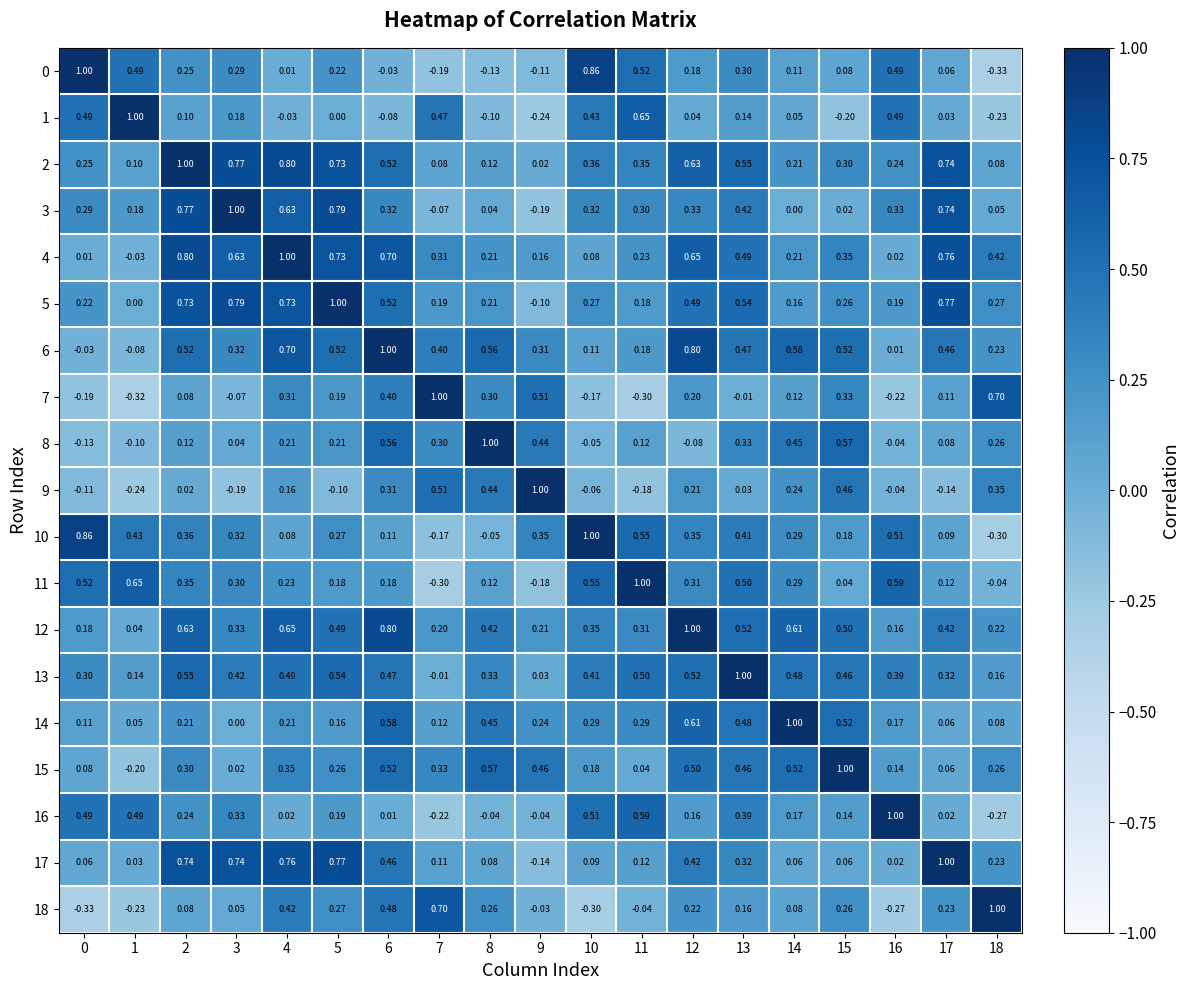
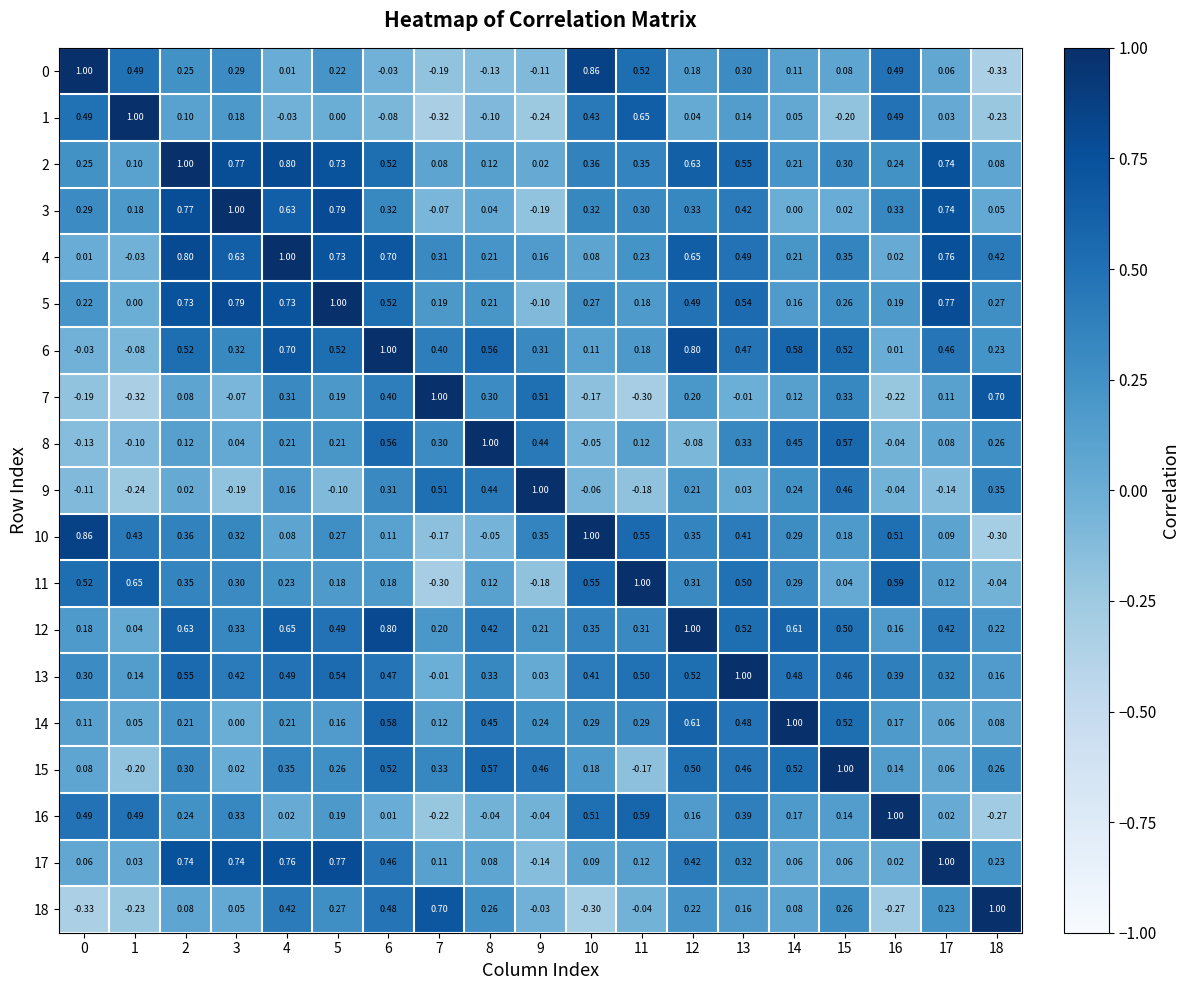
  {
    "1": {
      "0": 0.49,
      "1": 1.00,
      "2": 0.10,
      "3": 0.18,
      "4": -0.03,
      "5": 0.00,
      "6": -0.08,
-     "7": 0.47,
+     "7": -0.32,
      "8": -0.10,
      "9": -0.24,
      "10": 0.43,
      "11": 0.65,
      "12": 0.04,
      "13": 0.14,
      "14": 0.05,
      "15": -0.20,
      "16": 0.49,
      "17": 0.03,
      "18": -0.23
    },
    "15": {
      "0": 0.08,
      "1": -0.20,
      "2": 0.30,
      "3": 0.02,
      "4": 0.35,
      "5": 0.26,
      "6": 0.52,
      "7": 0.33,
      "8": 0.57,
      "9": 0.46,
      "10": 0.18,
-     "11": 0.04,
+     "11": -0.17,
      "12": 0.50,
      "13": 0.46,
      "14": 0.52,
      "15": 1.00,
      "16": 0.14,
      "17": 0.06,
      "18": 0.26
    }
  }
